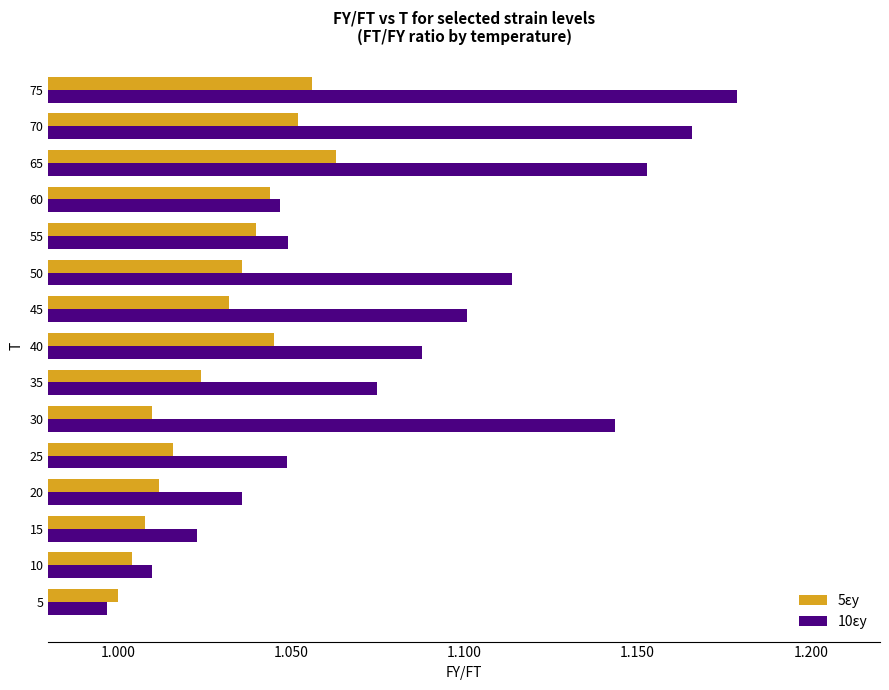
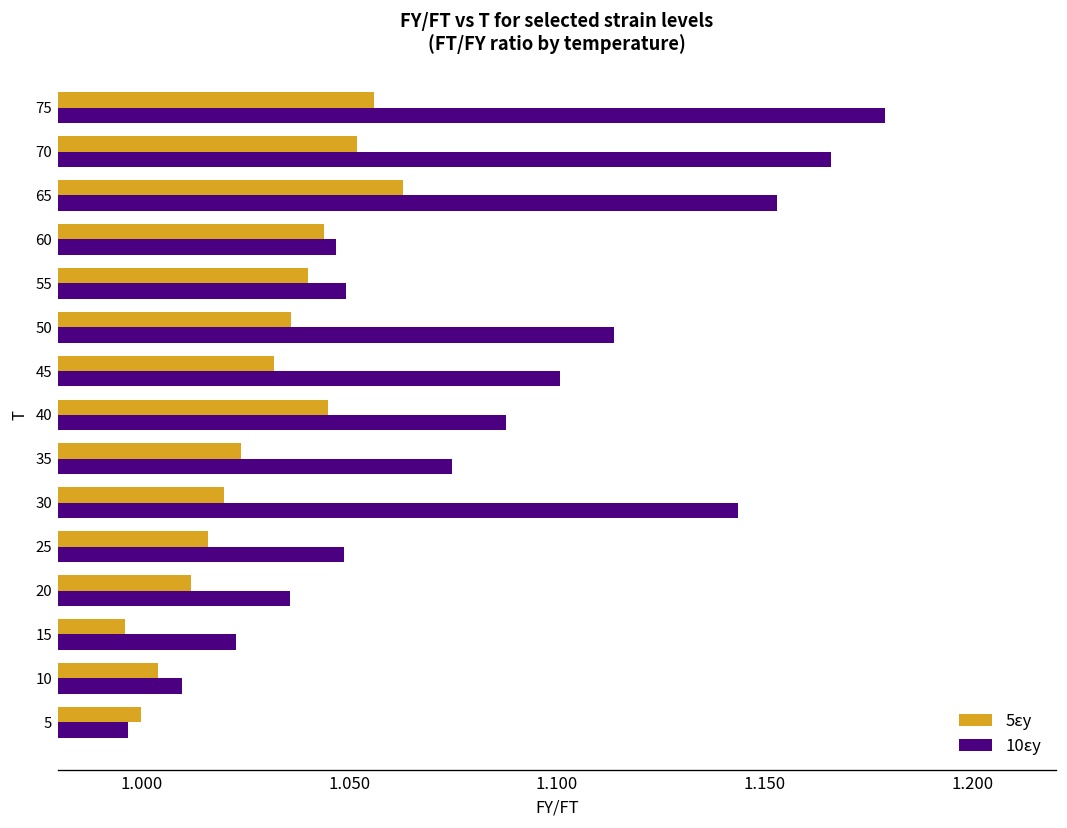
  {
    "5εy": {
      "75": 1.056,
      "70": 1.052,
      "65": 1.063,
      "60": 1.044,
      "55": 1.040,
      "50": 1.036,
      "45": 1.032,
      "40": 1.045,
      "35": 1.024,
-     "30": 1.01,
+     "30": 1.02,
      "25": 1.016,
      "20": 1.012,
-     "15": 1.008,
+     "15": 0.996,
      "10": 1.004,
      "5": 1.000
    },
    "10εy": {
      "75": 1.179,
      "70": 1.166,
      "65": 1.153,
      "60": 1.047,
      "55": 1.049,
      "50": 1.114,
      "45": 1.101,
      "40": 1.088,
      "35": 1.075,
      "30": 1.144,
      "25": 1.049,
      "20": 1.036,
      "15": 1.023,
      "10": 1.010,
      "5": 0.997
    }
  }
